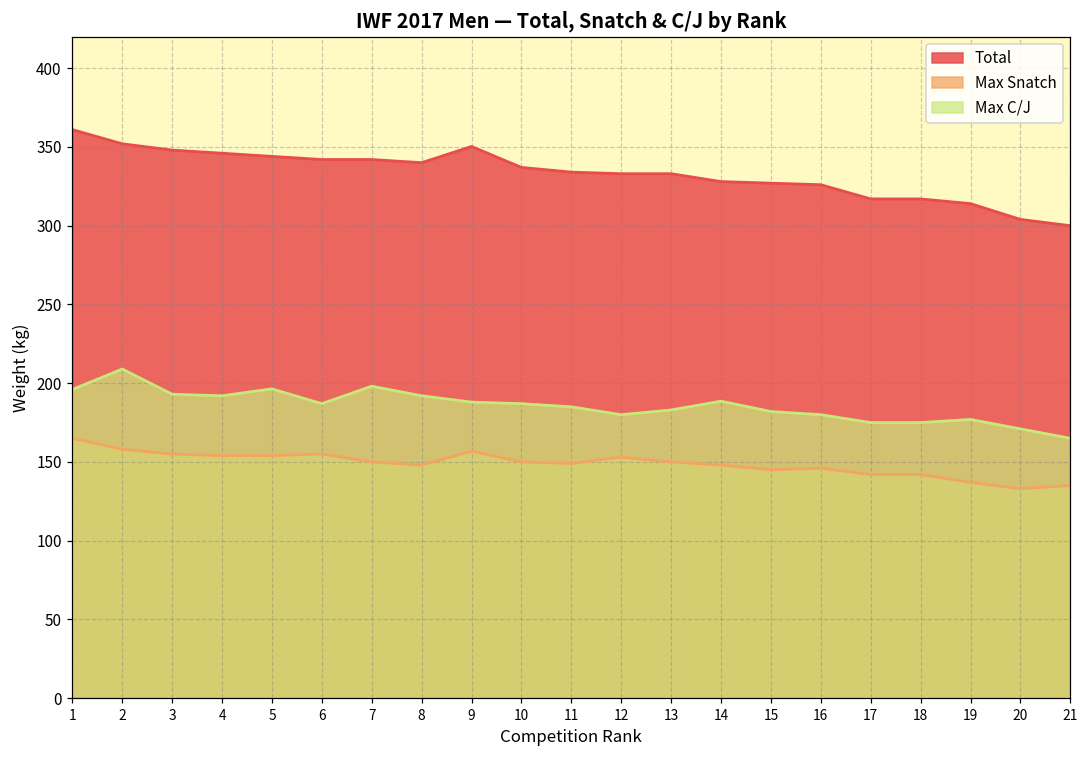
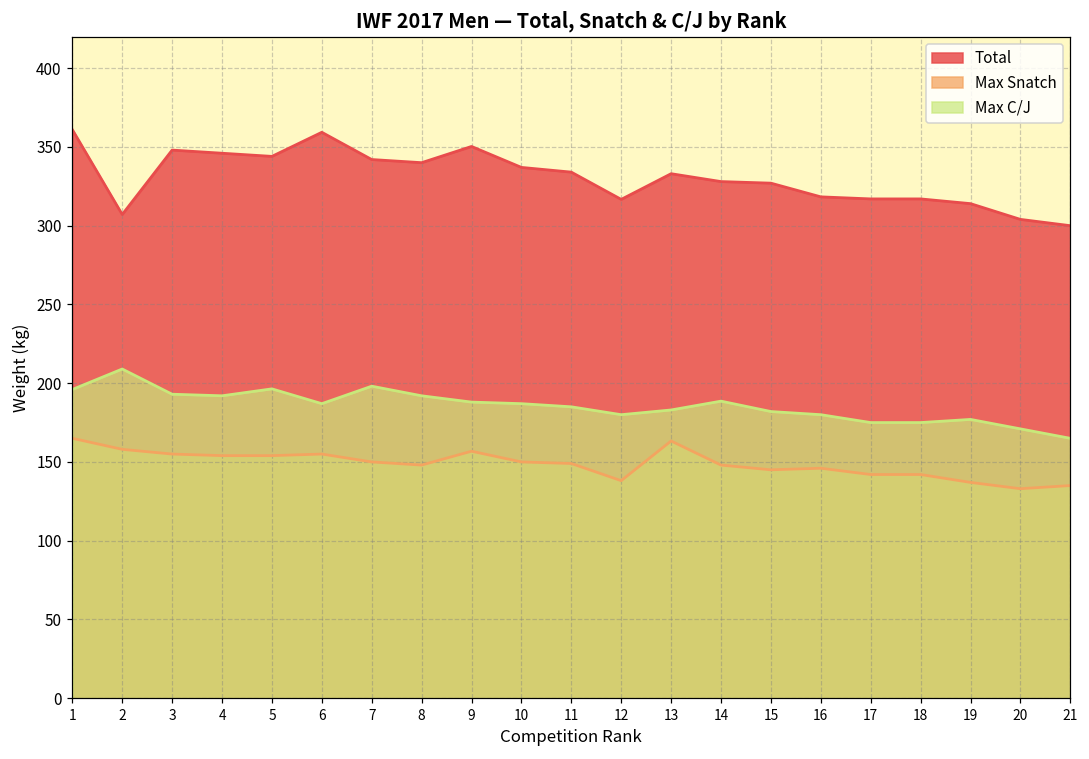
  {
    "Total": {
      "1": 361,
-     "2": 352,
+     "2": 307,
      "3": 348,
      "4": 346,
      "5": 344,
-     "6": 342,
+     "6": 359,
      "7": 342,
      "8": 340,
      "9": 350,
      "10": 337,
      "11": 334,
-     "12": 333,
+     "12": 317,
      "13": 333,
      "14": 328,
      "15": 327,
-     "16": 326,
+     "16": 318,
      "17": 317,
      "18": 317,
      "19": 314,
      "20": 304,
      "21": 300
    },
    "Max Snatch": {
      "1": 165,
      "2": 158,
      "3": 155,
      "4": 154,
      "5": 154,
      "6": 155,
      "7": 150,
      "8": 148,
      "9": 157,
      "10": 150,
      "11": 149,
-     "12": 153,
-     "13": 150,
+     "12": 138,
+     "13": 163,
      "14": 148,
      "15": 145,
      "16": 146,
      "17": 142,
      "18": 142,
      "19": 137,
      "20": 133,
      "21": 135
    },
    "Max C/J": {
      "1": 196,
      "2": 209,
      "3": 193,
      "4": 192,
      "5": 196,
      "6": 187,
      "7": 198,
      "8": 192,
      "9": 188,
      "10": 187,
      "11": 185,
      "12": 180,
      "13": 183,
      "14": 189,
      "15": 182,
      "16": 180,
      "17": 175,
      "18": 175,
      "19": 177,
      "20": 171,
      "21": 165
    }
  }
